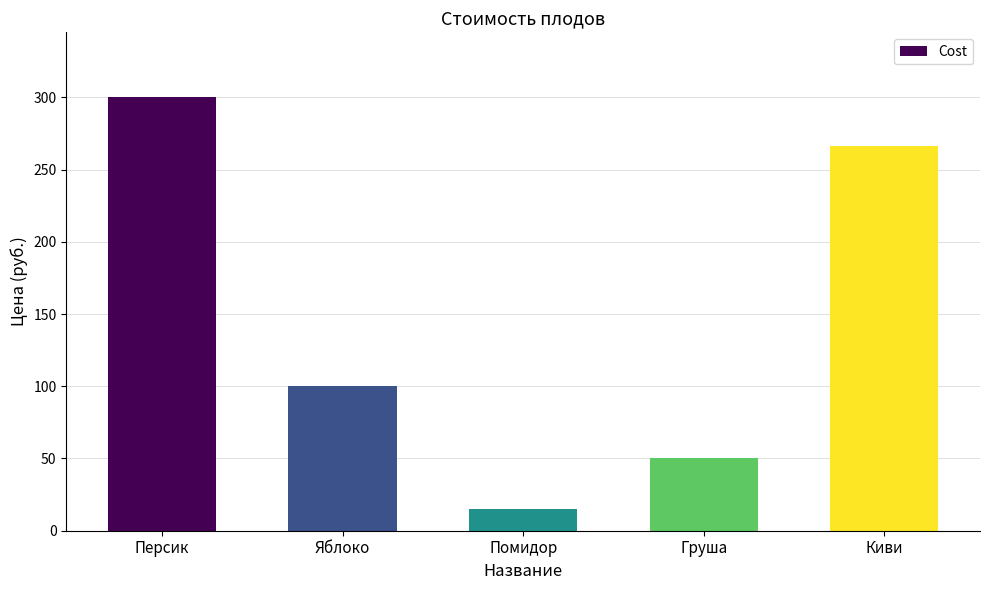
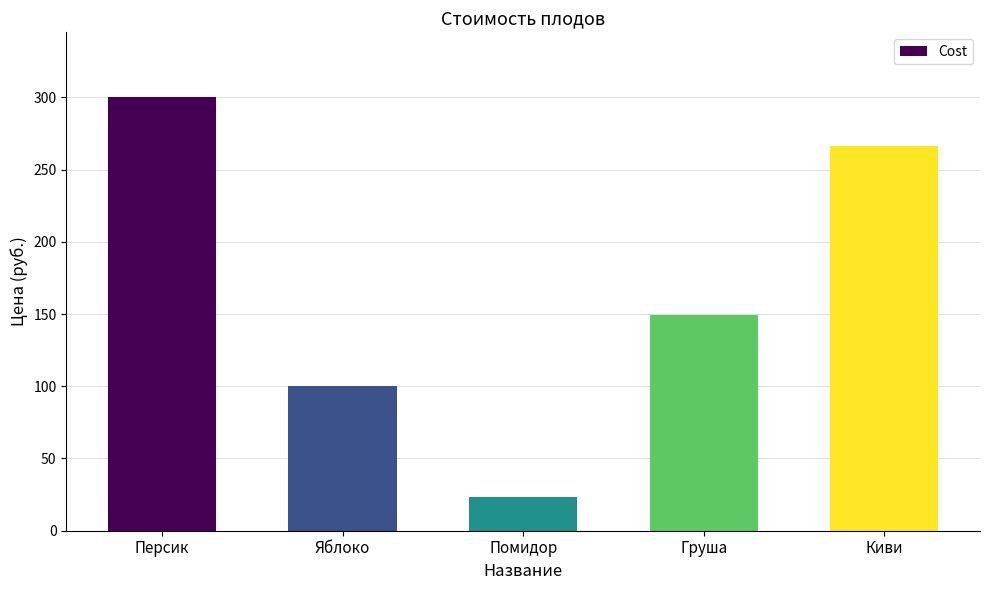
  {
    "Персик": 300,
    "Яблоко": 100,
-   "Помидор": 15,
-   "Груша": 50,
+   "Помидор": 23,
+   "Груша": 149,
    "Киви": 266
  }
